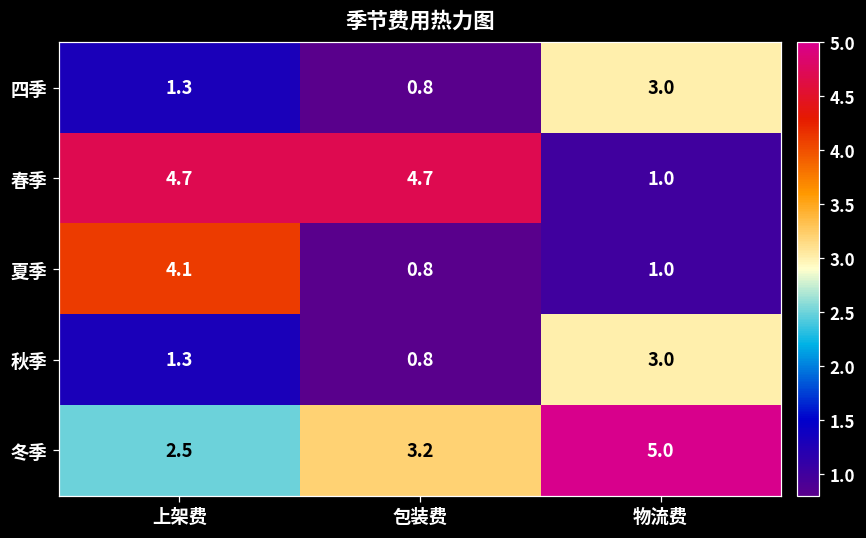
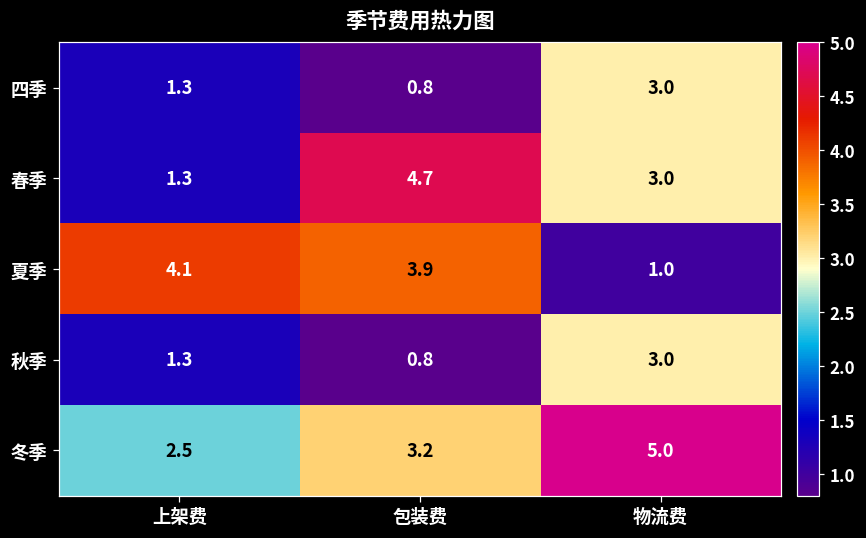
  {
    "四季": {
      "上架费": 1.3,
      "包装费": 0.8,
      "物流费": 3.0
    },
    "春季": {
-     "上架费": 4.7,
+     "上架费": 1.3,
      "包装费": 4.7,
-     "物流费": 1.0
+     "物流费": 3.0
    },
    "夏季": {
      "上架费": 4.1,
-     "包装费": 0.8,
+     "包装费": 3.9,
      "物流费": 1.0
    },
    "秋季": {
      "上架费": 1.3,
      "包装费": 0.8,
      "物流费": 3.0
    },
    "冬季": {
      "上架费": 2.5,
      "包装费": 3.2,
      "物流费": 5.0
    }
  }
